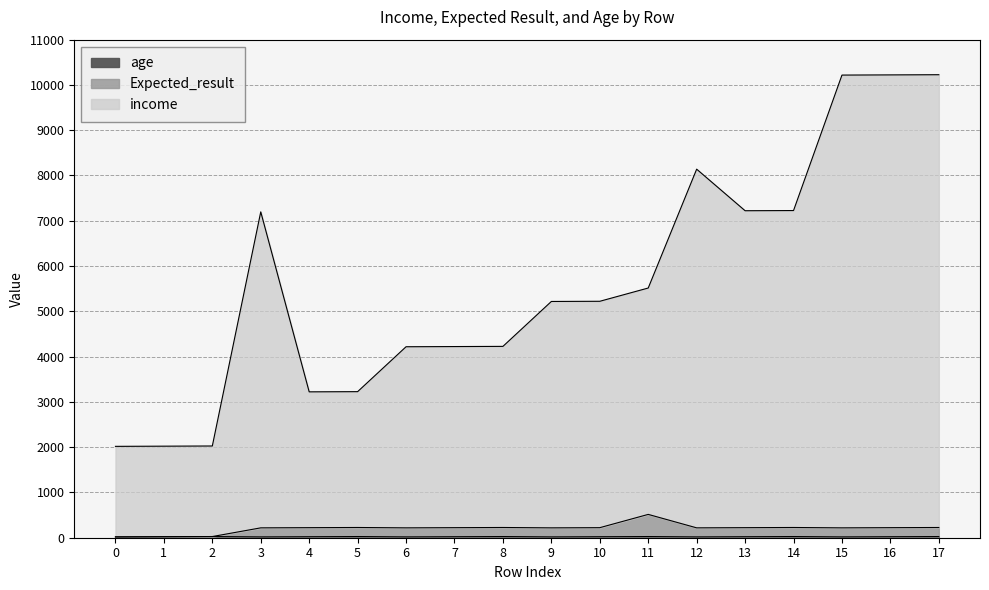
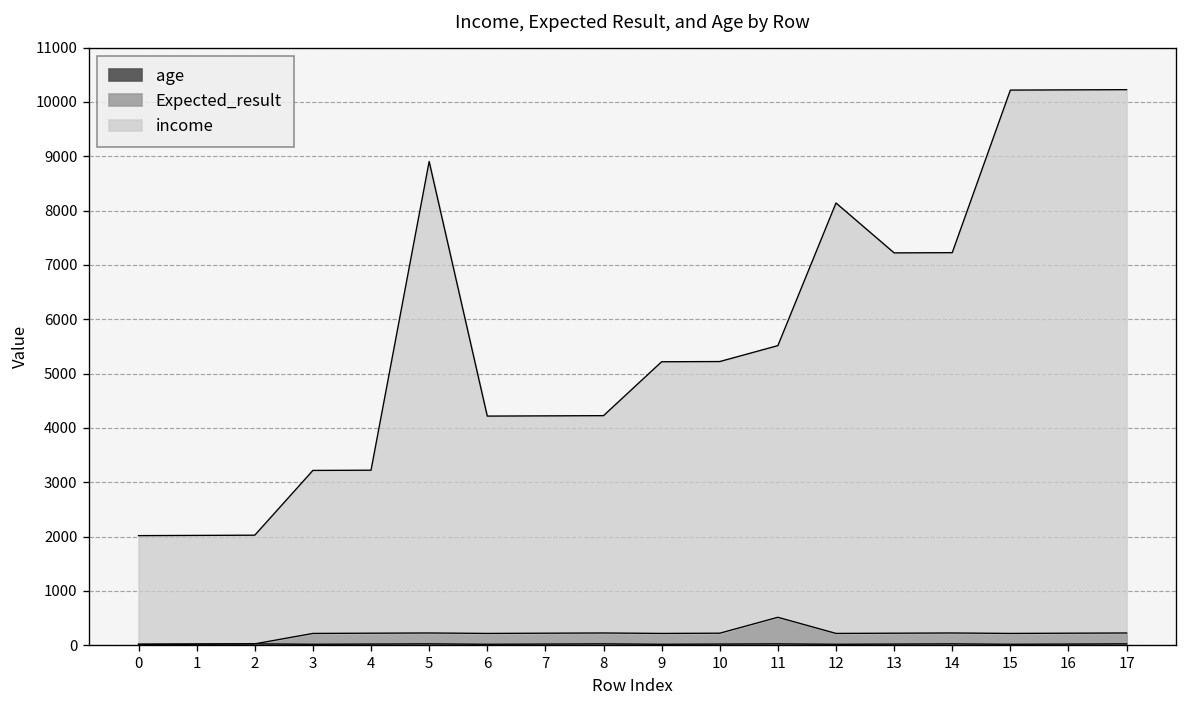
  {
    "age": {
      "3": 0,
      "4": 0,
      "5": 0,
      "6": 0,
      "7": 0,
      "8": 0,
      "9": 0,
      "10": 0,
      "11": 0,
      "12": 0,
      "13": 0,
      "14": 0,
      "15": 0,
      "16": 0,
      "17": 0
    },
    "Expected_result": {
      "3": 200,
      "4": 200,
      "5": 200,
      "6": 200,
      "7": 200,
      "8": 200,
      "9": 200,
      "10": 200,
      "11": 500,
      "12": 200,
      "13": 200,
      "14": 200,
      "15": 200,
      "16": 200,
      "17": 200
    },
    "income": {
      "0": 2000,
      "1": 2000,
      "2": 2000,
-     "3": 7000,
+     "3": 3000,
      "4": 3000,
-     "5": 3000,
+     "5": 8700,
      "6": 4000,
      "7": 4000,
      "8": 4000,
      "9": 5000,
      "10": 5000,
      "11": 5000,
      "12": 7900,
      "13": 7000,
      "14": 7000,
      "15": 10000,
      "16": 10000,
      "17": 10000
    }
  }
